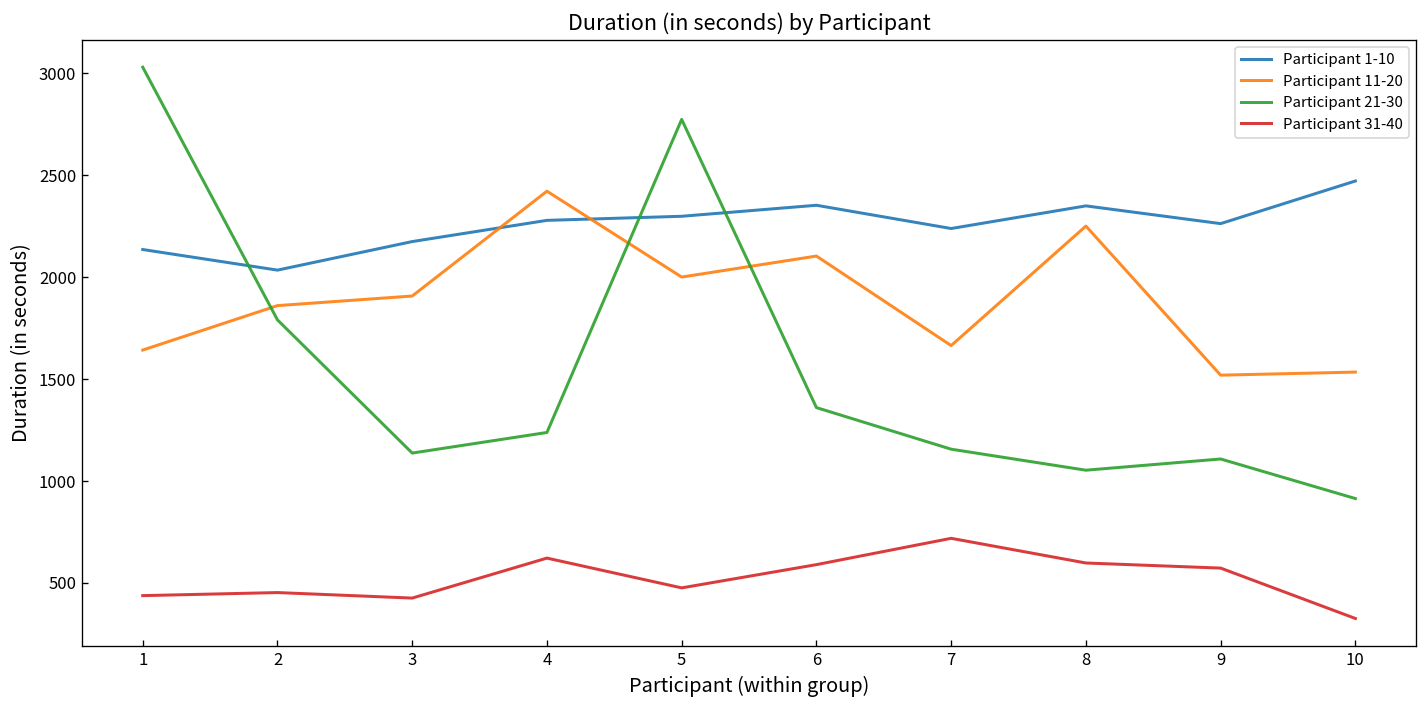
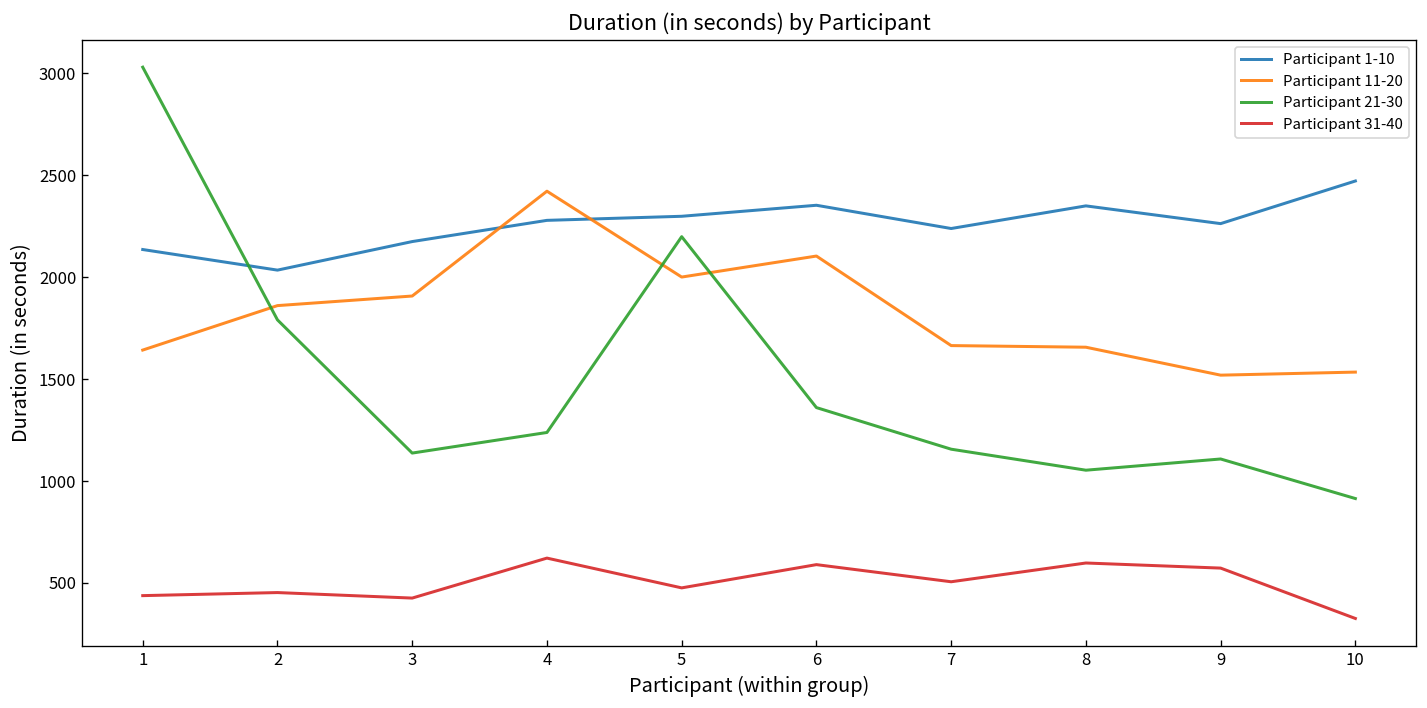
  {
    "Participant 1-10": {
      "1": 2140,
      "2": 2030,
      "3": 2170,
      "4": 2280,
      "5": 2300,
      "6": 2350,
      "7": 2240,
      "8": 2350,
      "9": 2260,
      "10": 2470
    },
    "Participant 11-20": {
      "1": 1640,
      "2": 1860,
      "3": 1910,
      "4": 2420,
      "5": 2000,
      "6": 2100,
      "7": 1660,
-     "8": 2250,
+     "8": 1660,
      "9": 1520,
      "10": 1530
    },
    "Participant 21-30": {
      "1": 3030,
      "2": 1790,
      "3": 1140,
      "4": 1240,
-     "5": 2770,
+     "5": 2200,
      "6": 1360,
      "7": 1160,
      "8": 1050,
      "9": 1110,
      "10": 910
    },
    "Participant 31-40": {
      "1": 440,
      "2": 450,
      "3": 430,
      "4": 620,
      "5": 480,
      "6": 590,
-     "7": 720,
+     "7": 510,
      "8": 600,
      "9": 570,
      "10": 330
    }
  }
